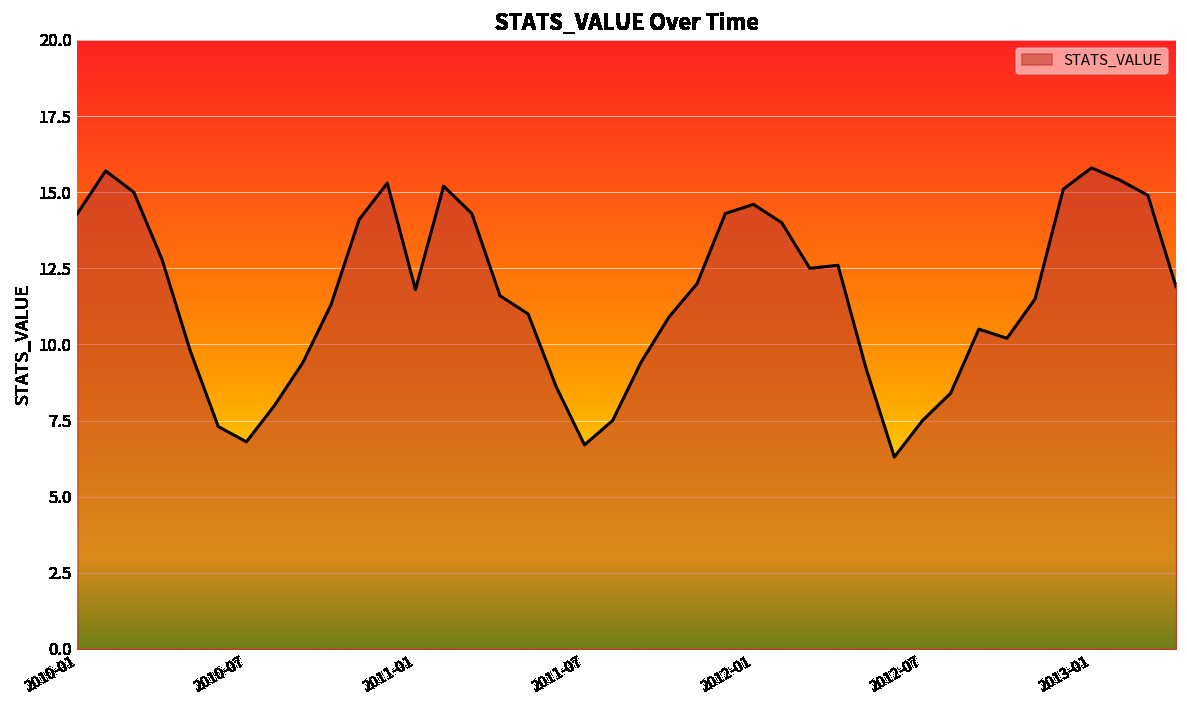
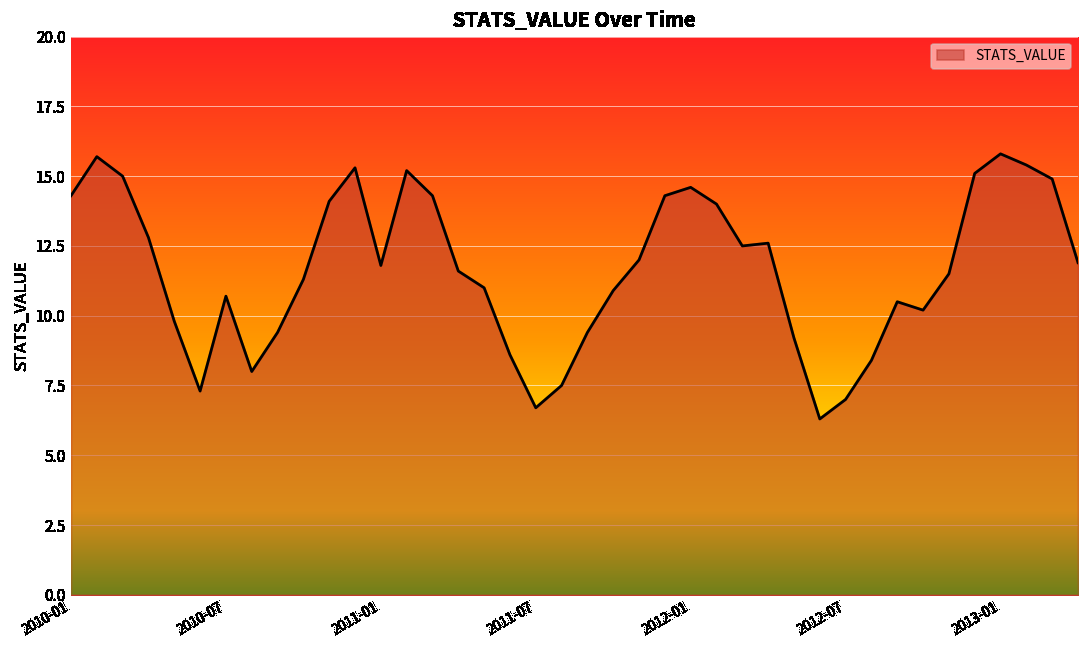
  {
    "2010-01": 14.3,
-   "2010-07": 6.8,
+   "2010-07": 10.7,
    "2011-01": 11.8,
    "2011-07": 6.7,
    "2012-01": 14.6,
-   "2012-07": 7.5,
+   "2012-07": 7.0,
    "2013-01": 15.8
  }
